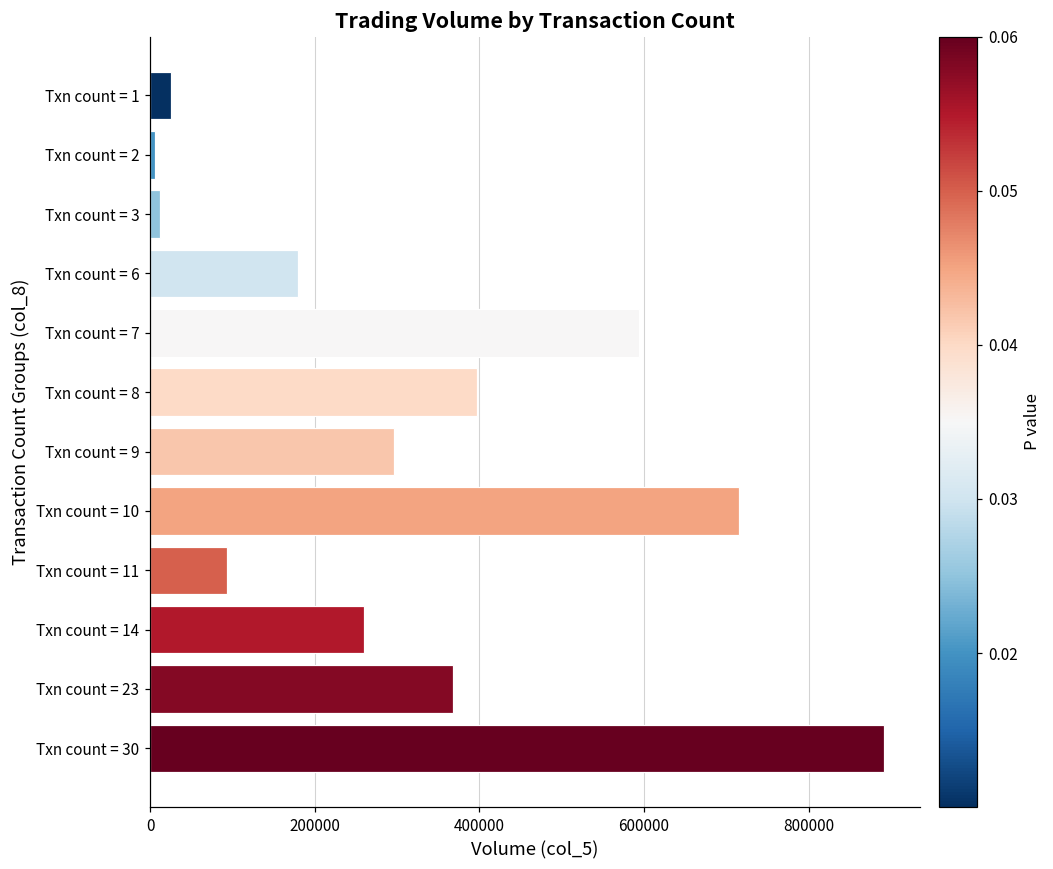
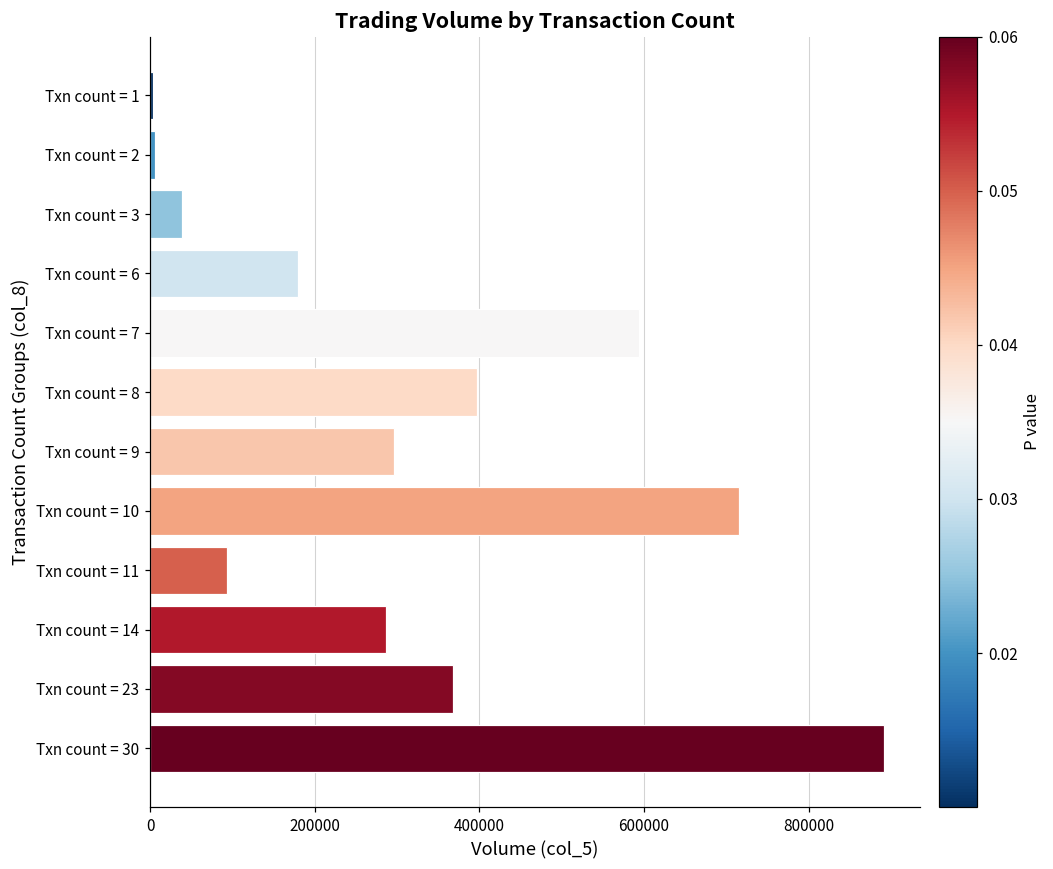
  {
-   "Txn count = 1": 30000,
+   "Txn count = 1": 0,
    "Txn count = 2": 10000,
-   "Txn count = 3": 10000,
+   "Txn count = 3": 40000,
    "Txn count = 6": 180000,
    "Txn count = 7": 590000,
    "Txn count = 8": 400000,
    "Txn count = 9": 300000,
    "Txn count = 10": 720000,
    "Txn count = 11": 90000,
-   "Txn count = 14": 260000,
+   "Txn count = 14": 290000,
    "Txn count = 23": 370000,
    "Txn count = 30": 890000
  }
